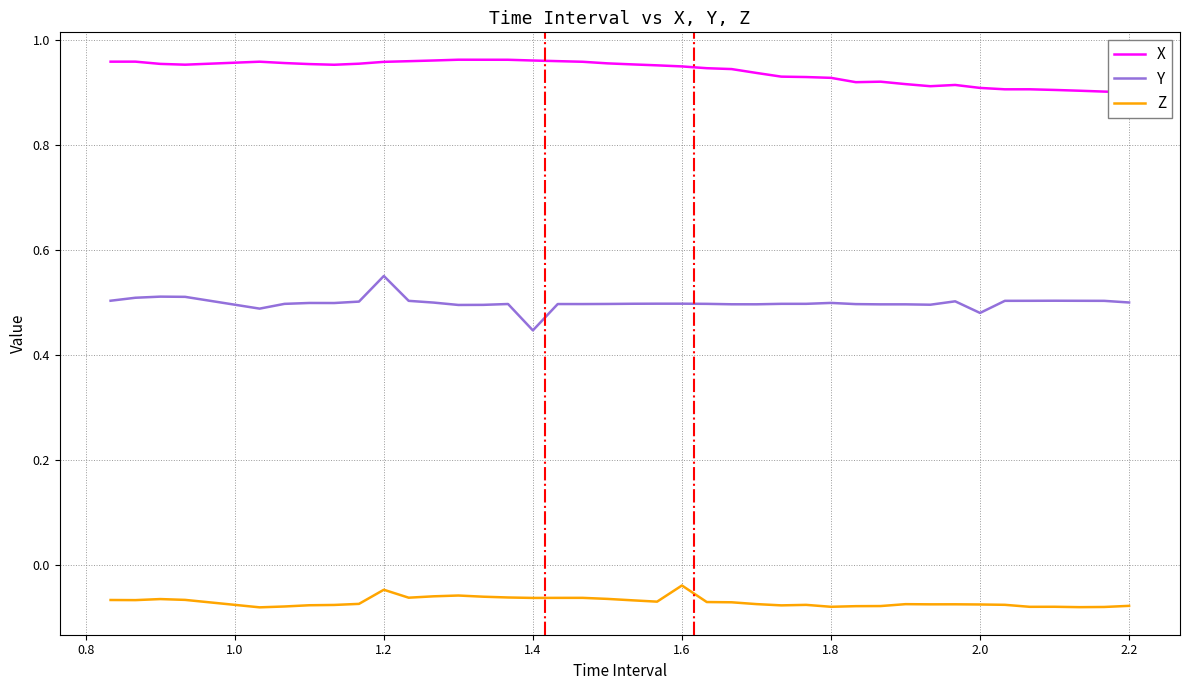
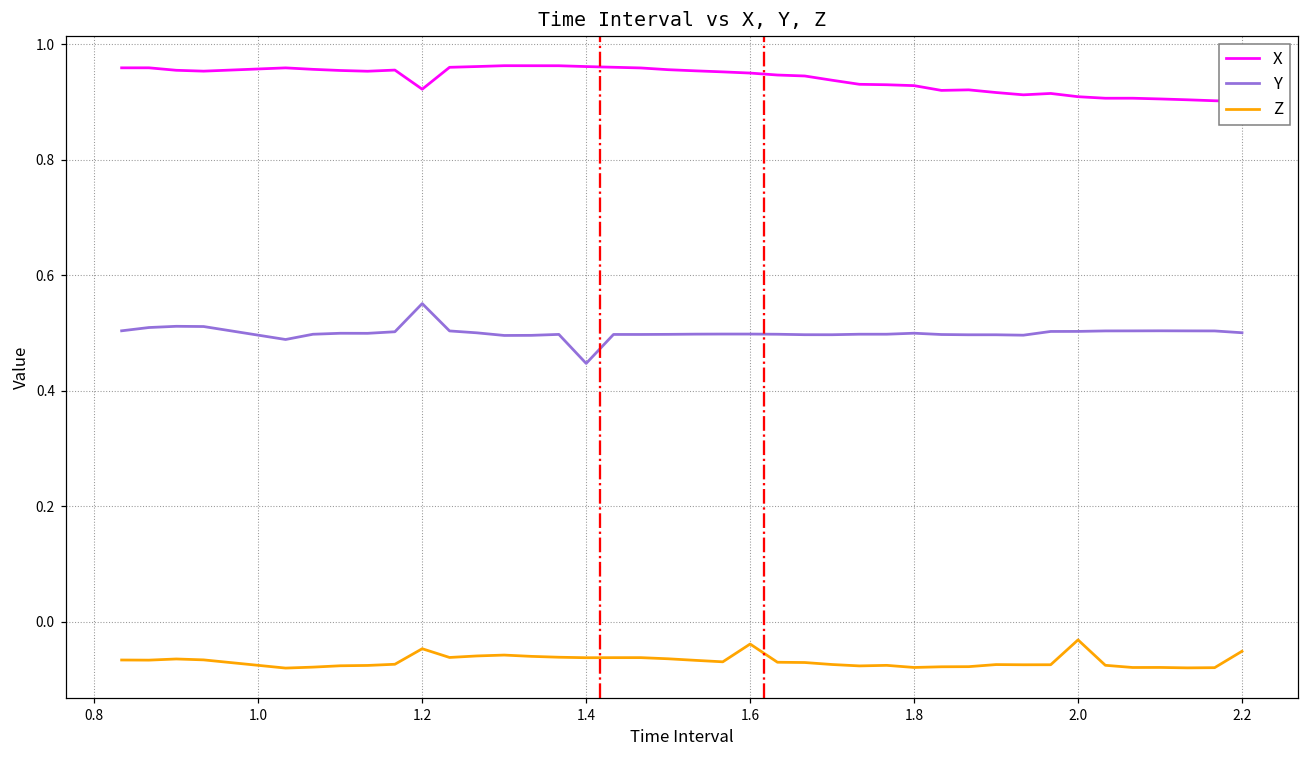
  {
    "X": {
-     "1.2": 0.96,
+     "1.2": 0.92,
      "1.4": 0.96,
      "1.6": 0.95,
      "1.8": 0.93,
      "2.0": 0.91
    },
    "Y": {
      "1.2": 0.55,
      "1.4": 0.45,
      "1.6": 0.50,
      "1.8": 0.50,
-     "2.0": 0.48,
+     "2.0": 0.50,
      "2.2": 0.50
    },
    "Z": {
      "1.2": -0.05,
      "1.4": -0.06,
      "1.6": -0.04,
      "1.8": -0.08,
-     "2.0": -0.07,
-     "2.2": -0.08
+     "2.0": -0.03,
+     "2.2": -0.05
    }
  }
